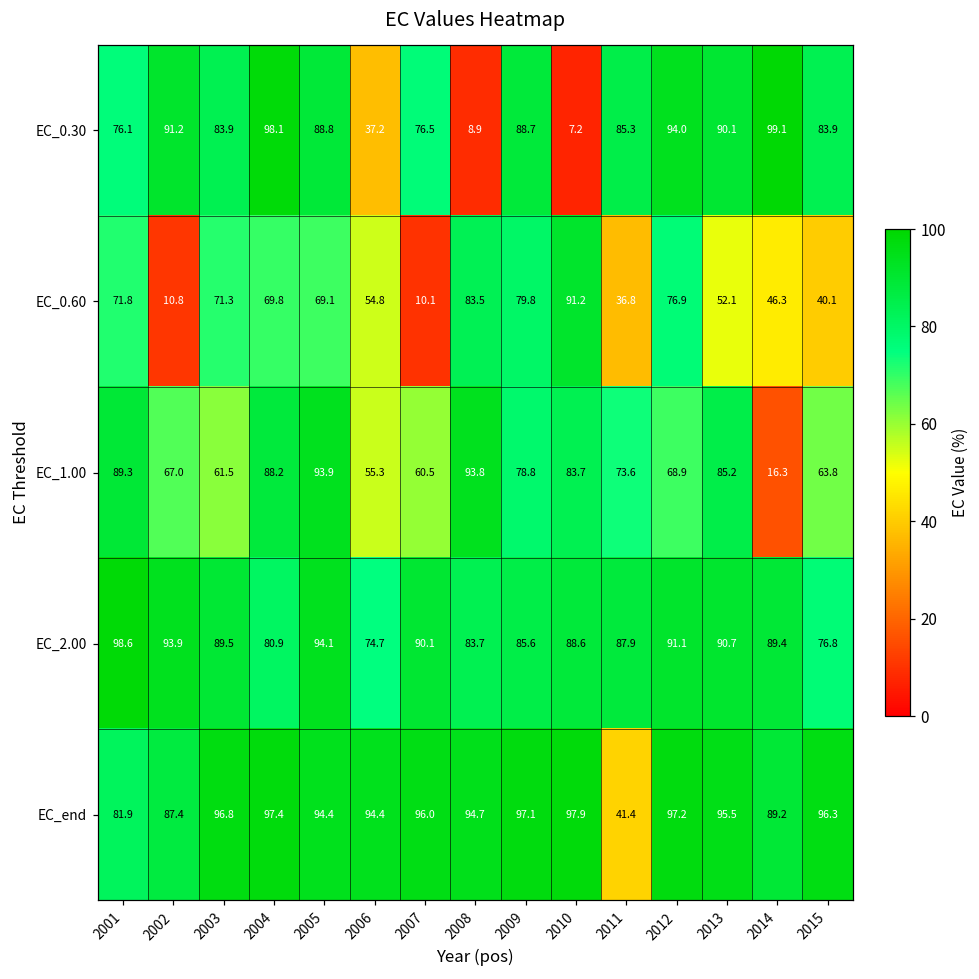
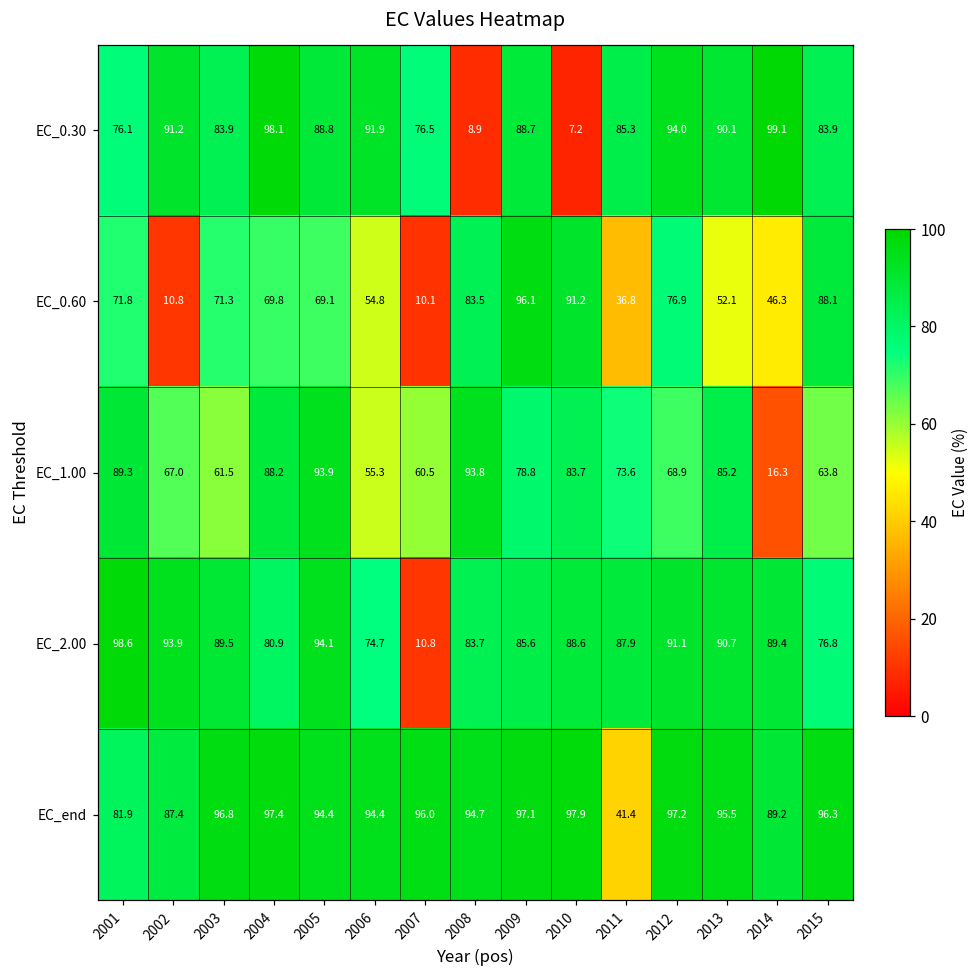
  {
    "EC_0.30": {
      "2001": 76.1,
      "2002": 91.2,
      "2003": 83.9,
      "2004": 98.1,
      "2005": 88.8,
-     "2006": 37.2,
+     "2006": 91.9,
      "2007": 76.5,
      "2008": 8.9,
      "2009": 88.7,
      "2010": 7.2,
      "2011": 85.3,
      "2012": 94.0,
      "2013": 90.1,
      "2014": 99.1,
      "2015": 83.9
    },
    "EC_0.60": {
      "2001": 71.8,
      "2002": 10.8,
      "2003": 71.3,
      "2004": 69.8,
      "2005": 69.1,
      "2006": 54.8,
      "2007": 10.1,
      "2008": 83.5,
-     "2009": 79.8,
+     "2009": 96.1,
      "2010": 91.2,
      "2011": 36.8,
      "2012": 76.9,
      "2013": 52.1,
      "2014": 46.3,
-     "2015": 40.1
+     "2015": 88.1
    },
    "EC_1.00": {
      "2001": 89.3,
      "2002": 67.0,
      "2003": 61.5,
      "2004": 88.2,
      "2005": 93.9,
      "2006": 55.3,
      "2007": 60.5,
      "2008": 93.8,
      "2009": 78.8,
      "2010": 83.7,
      "2011": 73.6,
      "2012": 68.9,
      "2013": 85.2,
      "2014": 16.3,
      "2015": 63.8
    },
    "EC_2.00": {
      "2001": 98.6,
      "2002": 93.9,
      "2003": 89.5,
      "2004": 80.9,
      "2005": 94.1,
      "2006": 74.7,
-     "2007": 90.1,
+     "2007": 10.8,
      "2008": 83.7,
      "2009": 85.6,
      "2010": 88.6,
      "2011": 87.9,
      "2012": 91.1,
      "2013": 90.7,
      "2014": 89.4,
      "2015": 76.8
    },
    "EC_end": {
      "2001": 81.9,
      "2002": 87.4,
      "2003": 96.8,
      "2004": 97.4,
      "2005": 94.4,
      "2006": 94.4,
      "2007": 96.0,
      "2008": 94.7,
      "2009": 97.1,
      "2010": 97.9,
      "2011": 41.4,
      "2012": 97.2,
      "2013": 95.5,
      "2014": 89.2,
      "2015": 96.3
    }
  }
